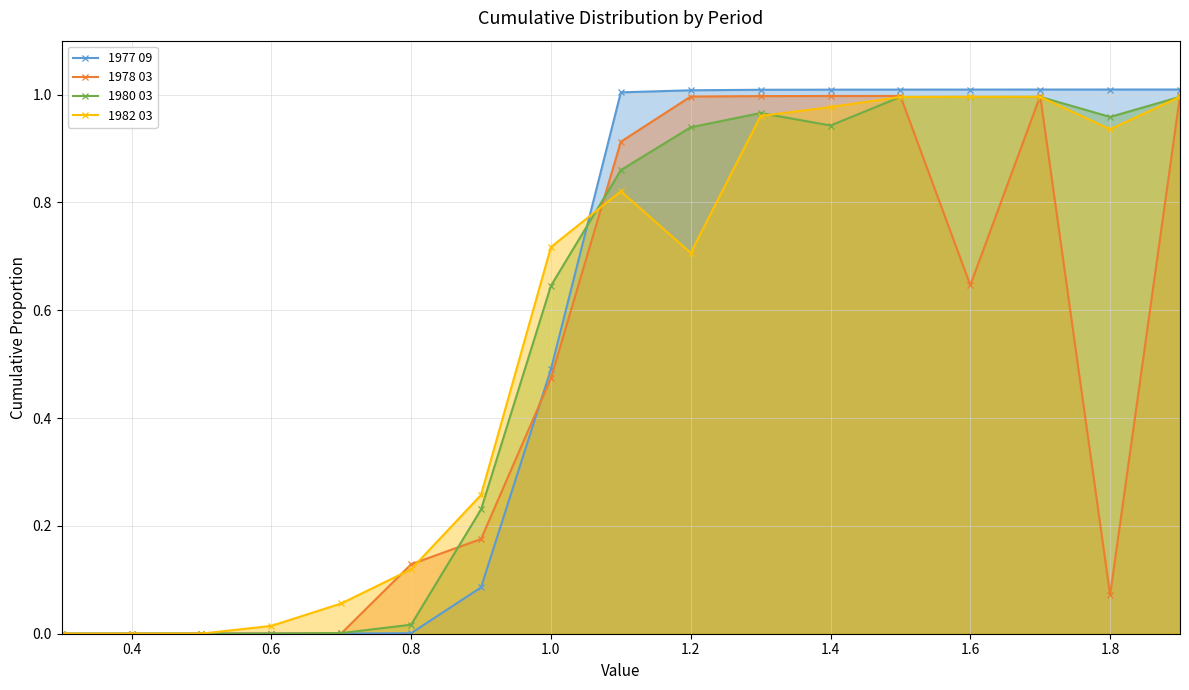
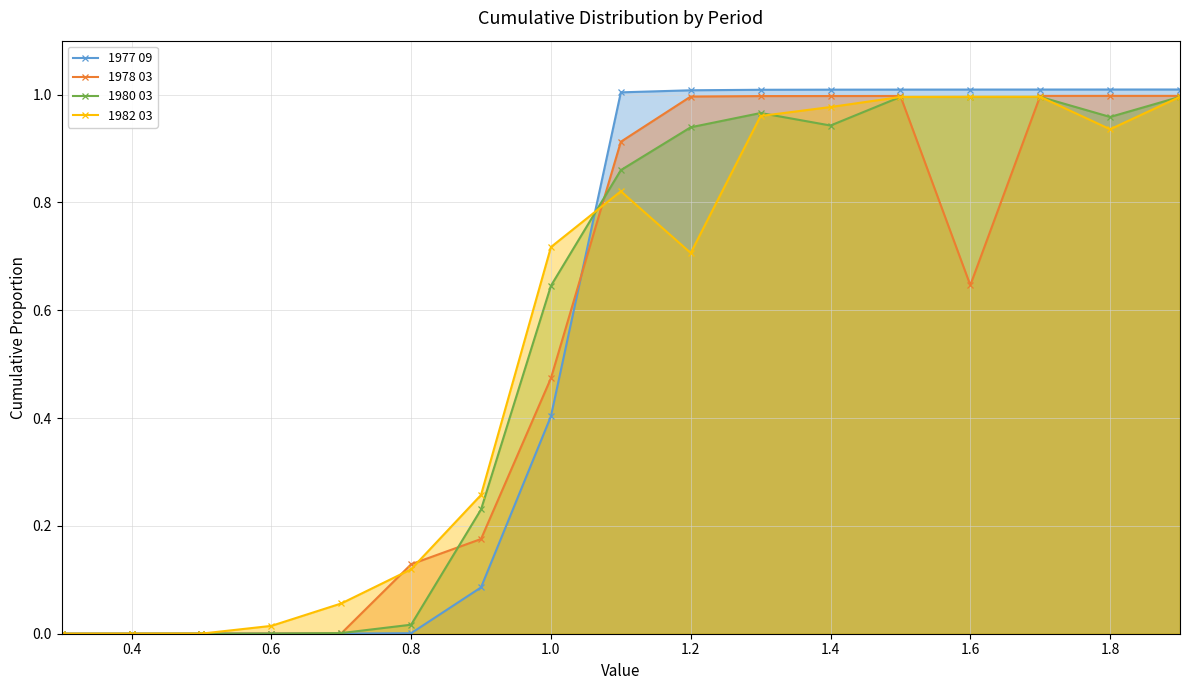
  {
    "1977 09": {
      "0.8": 0.00,
-     "1.0": 0.49,
+     "1.0": 0.40,
      "1.2": 1.01,
      "1.4": 1.01,
      "1.6": 1.01,
      "1.8": 1.01
    },
    "1978 03": {
      "0.8": 0.13,
      "1.0": 0.47,
      "1.2": 1.00,
      "1.4": 1.00,
      "1.6": 0.65,
-     "1.8": 0.07
+     "1.8": 1.00
    },
    "1980 03": {
      "0.8": 0.02,
      "1.0": 0.65,
      "1.2": 0.94,
      "1.4": 0.94,
      "1.8": 0.96
    },
    "1982 03": {
      "0.6": 0.01,
      "0.8": 0.12,
      "1.0": 0.72,
      "1.2": 0.71,
      "1.4": 0.98,
      "1.8": 0.94
    }
  }
